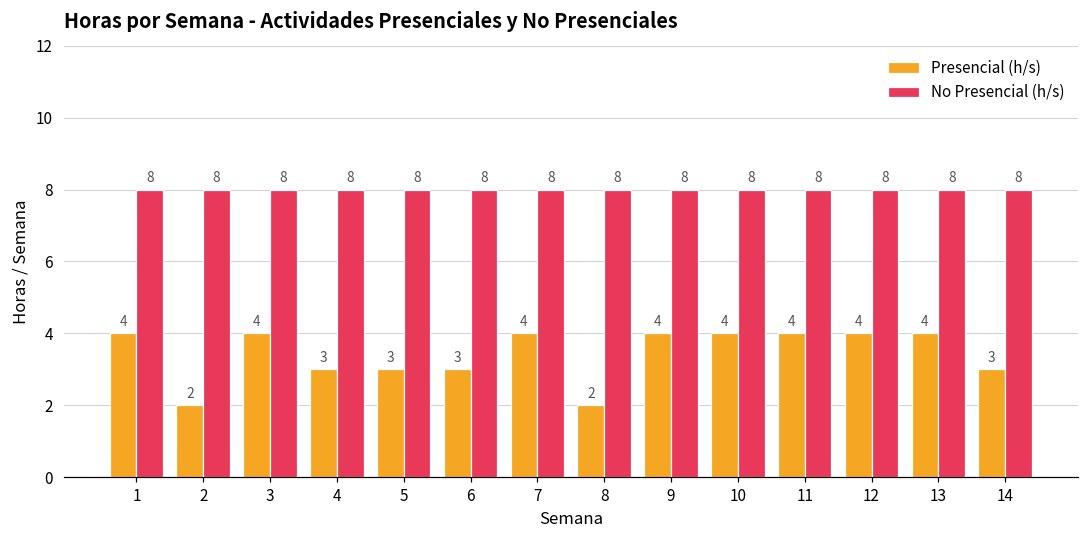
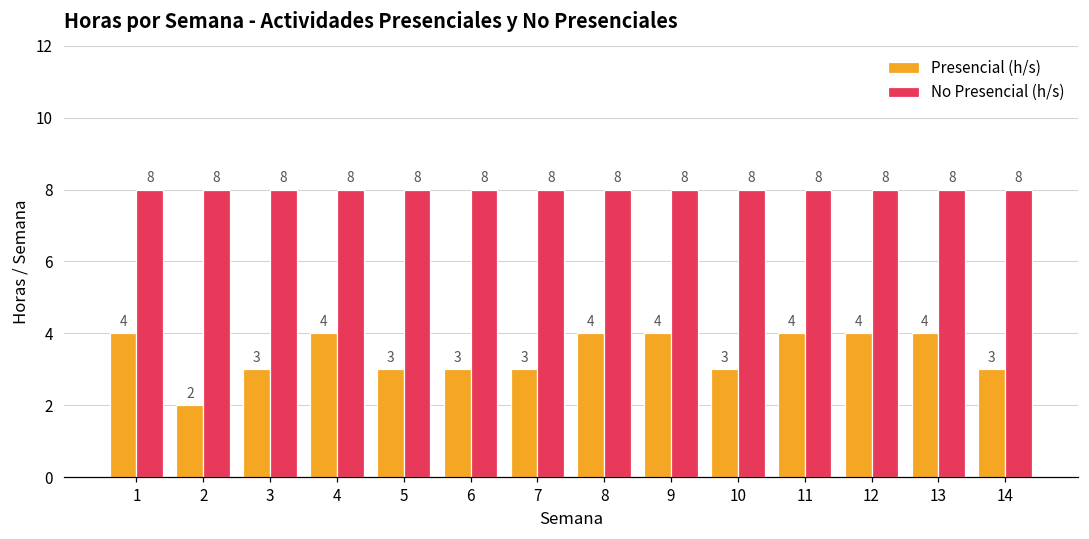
  {
    "Presencial (h/s)": {
      "1": 4,
      "2": 2,
-     "3": 4,
-     "4": 3,
+     "3": 3,
+     "4": 4,
      "5": 3,
      "6": 3,
-     "7": 4,
-     "8": 2,
+     "7": 3,
+     "8": 4,
      "9": 4,
-     "10": 4,
+     "10": 3,
      "11": 4,
      "12": 4,
      "13": 4,
      "14": 3
    },
    "No Presencial (h/s)": {
      "1": 8,
      "2": 8,
      "3": 8,
      "4": 8,
      "5": 8,
      "6": 8,
      "7": 8,
      "8": 8,
      "9": 8,
      "10": 8,
      "11": 8,
      "12": 8,
      "13": 8,
      "14": 8
    }
  }
